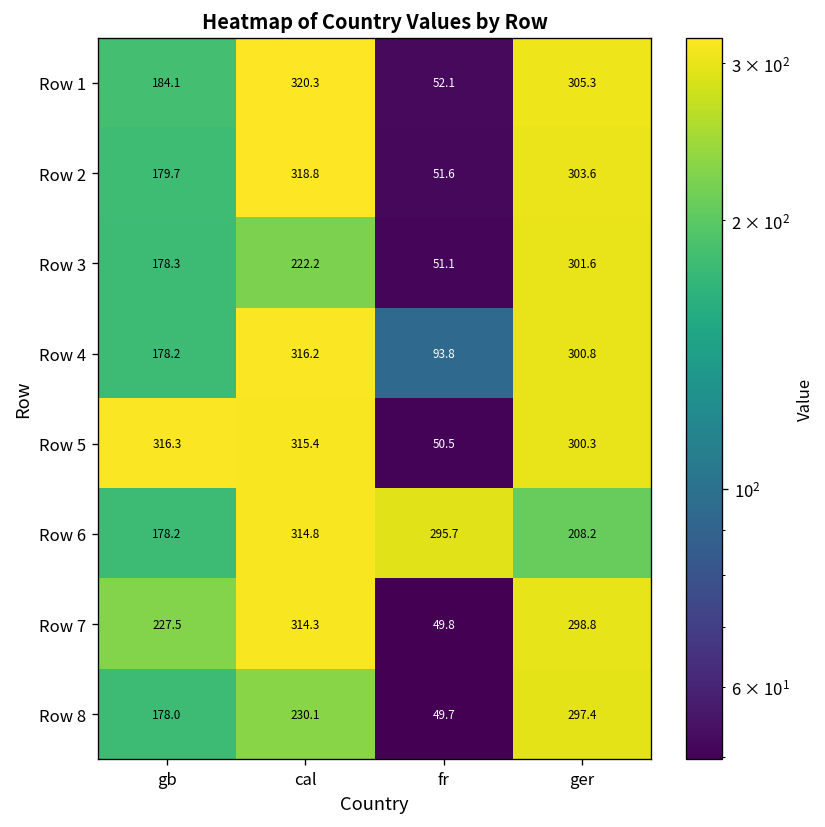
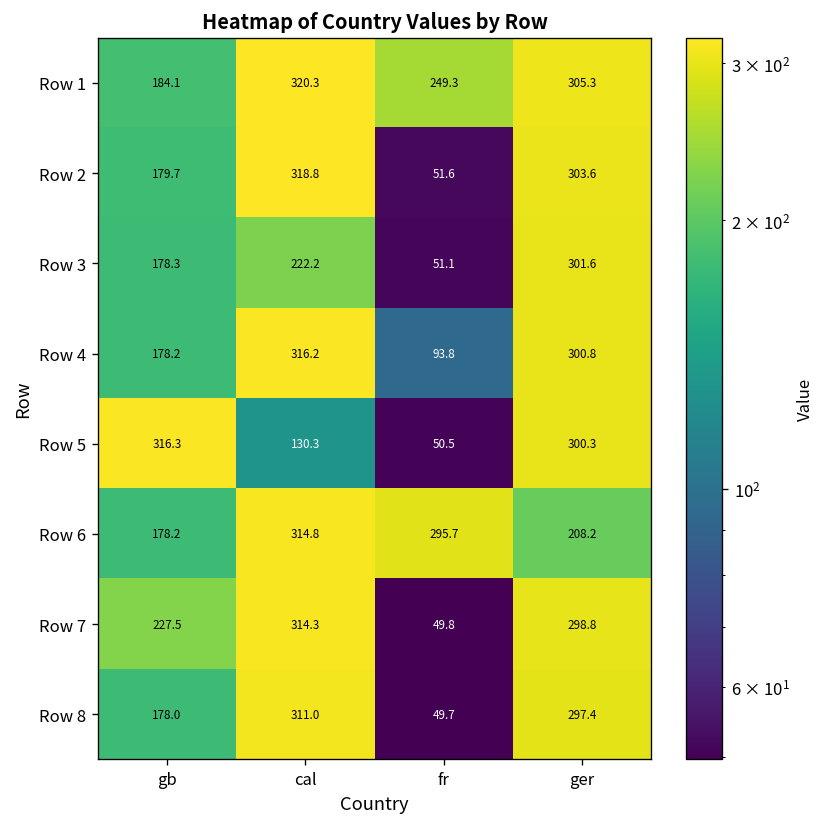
  {
    "Row 1": {
      "gb": 184.1,
      "cal": 320.3,
-     "fr": 52.1,
+     "fr": 249.3,
      "ger": 305.3
    },
    "Row 2": {
      "gb": 179.7,
      "cal": 318.8,
      "fr": 51.6,
      "ger": 303.6
    },
    "Row 3": {
      "gb": 178.3,
      "cal": 222.2,
      "fr": 51.1,
      "ger": 301.6
    },
    "Row 4": {
      "gb": 178.2,
      "cal": 316.2,
      "fr": 93.8,
      "ger": 300.8
    },
    "Row 5": {
      "gb": 316.3,
-     "cal": 315.4,
+     "cal": 130.3,
      "fr": 50.5,
      "ger": 300.3
    },
    "Row 6": {
      "gb": 178.2,
      "cal": 314.8,
      "fr": 295.7,
      "ger": 208.2
    },
    "Row 7": {
      "gb": 227.5,
      "cal": 314.3,
      "fr": 49.8,
      "ger": 298.8
    },
    "Row 8": {
      "gb": 178.0,
-     "cal": 230.1,
+     "cal": 311.0,
      "fr": 49.7,
      "ger": 297.4
    }
  }
